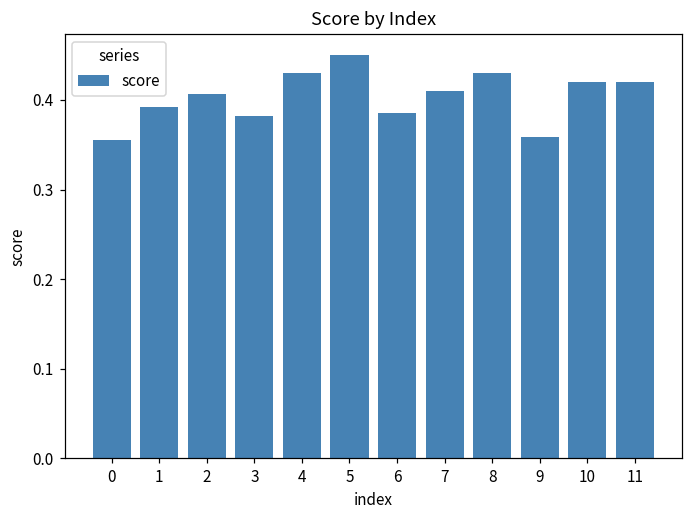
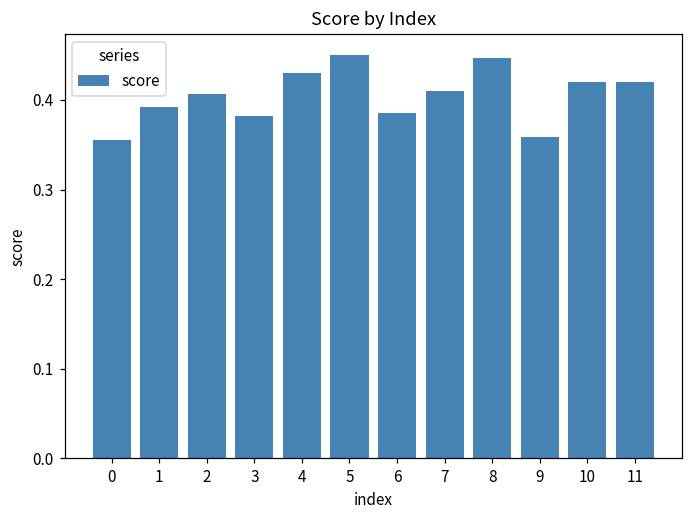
  {
    "0": 0.35,
    "1": 0.39,
    "2": 0.41,
    "3": 0.38,
    "4": 0.43,
    "5": 0.45,
    "6": 0.39,
    "7": 0.41,
-   "8": 0.43,
+   "8": 0.45,
    "9": 0.36,
    "10": 0.42,
    "11": 0.42
  }
